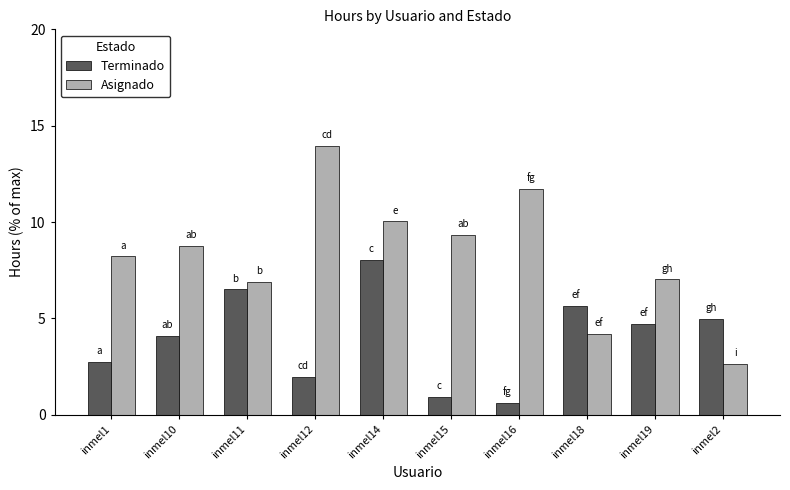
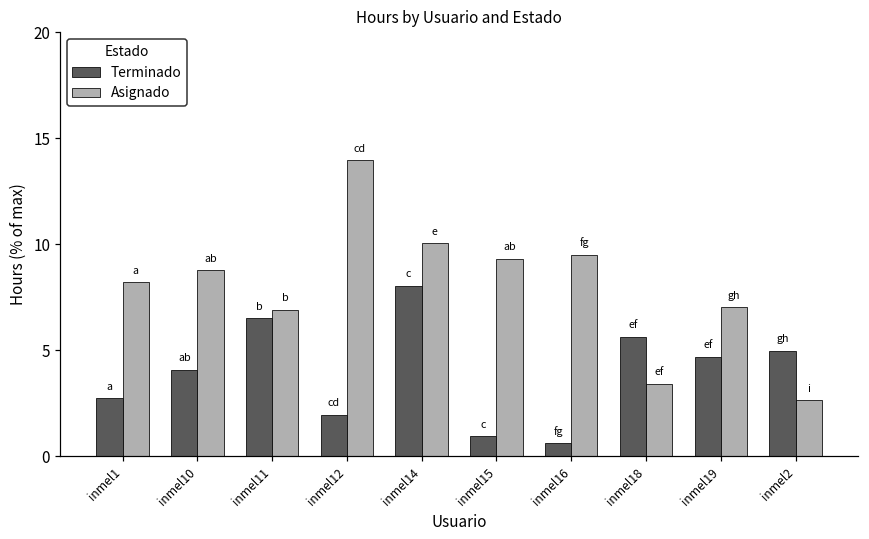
  {
    "Terminado": {
      "inmel1": 2.7,
      "inmel10": 4.1,
      "inmel11": 6.5,
      "inmel12": 2.0,
      "inmel14": 8.1,
      "inmel15": 0.9,
      "inmel16": 0.6,
      "inmel18": 5.6,
      "inmel19": 4.7,
      "inmel2": 5.0
    },
    "Asignado": {
      "inmel1": 8.2,
      "inmel10": 8.8,
      "inmel11": 6.9,
      "inmel12": 14.0,
      "inmel14": 10.0,
      "inmel15": 9.3,
-     "inmel16": 11.7,
-     "inmel18": 4.2,
+     "inmel16": 9.5,
+     "inmel18": 3.4,
      "inmel19": 7.0,
      "inmel2": 2.6
    }
  }
